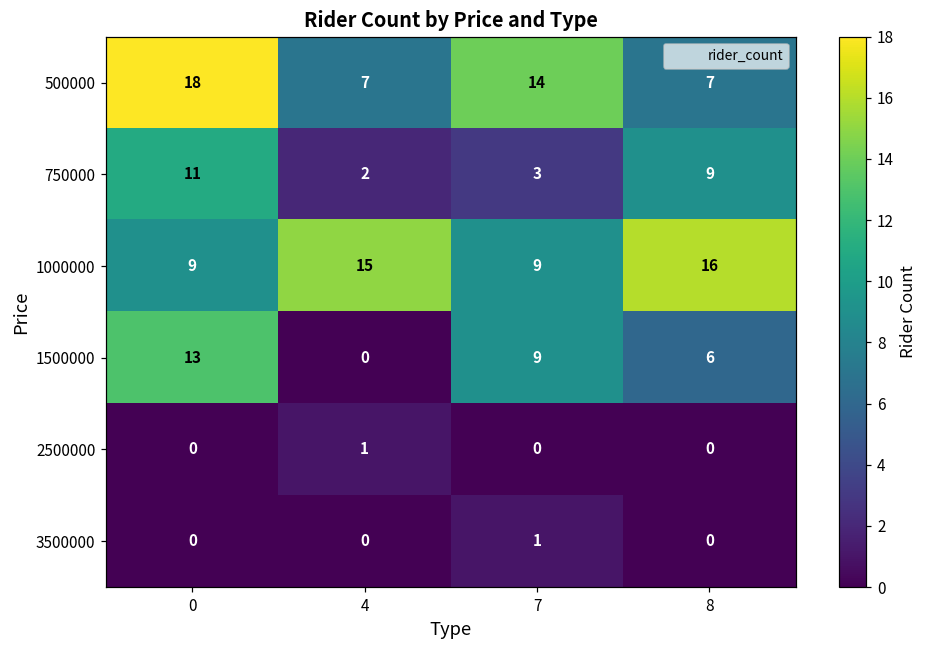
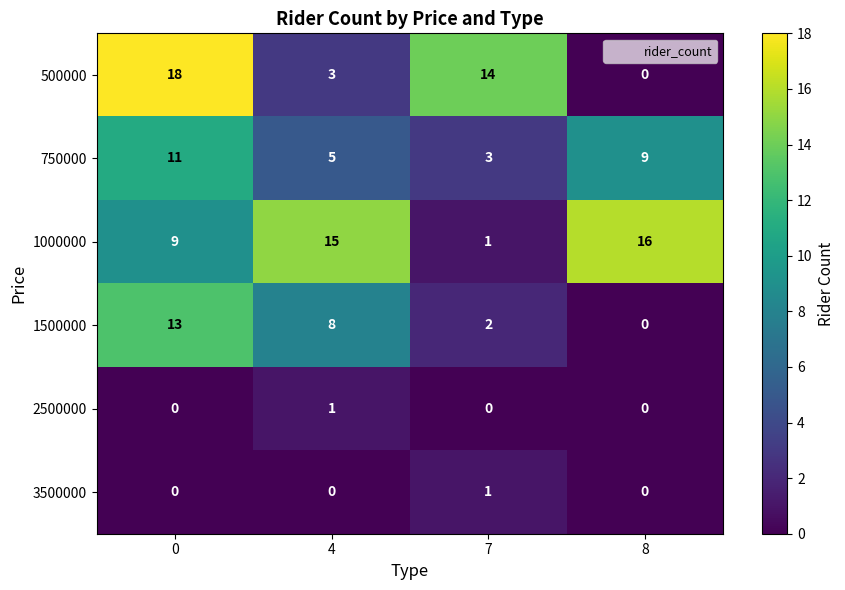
  {
    "500000": {
      "0": 18,
-     "4": 7,
+     "4": 3,
      "7": 14,
-     "8": 7
+     "8": 0
    },
    "750000": {
      "0": 11,
-     "4": 2,
+     "4": 5,
      "7": 3,
      "8": 9
    },
    "1000000": {
      "0": 9,
      "4": 15,
-     "7": 9,
+     "7": 1,
      "8": 16
    },
    "1500000": {
      "0": 13,
-     "4": 0,
-     "7": 9,
-     "8": 6
+     "4": 8,
+     "7": 2,
+     "8": 0
    },
    "2500000": {
      "0": 0,
      "4": 1,
      "7": 0,
      "8": 0
    },
    "3500000": {
      "0": 0,
      "4": 0,
      "7": 1,
      "8": 0
    }
  }
